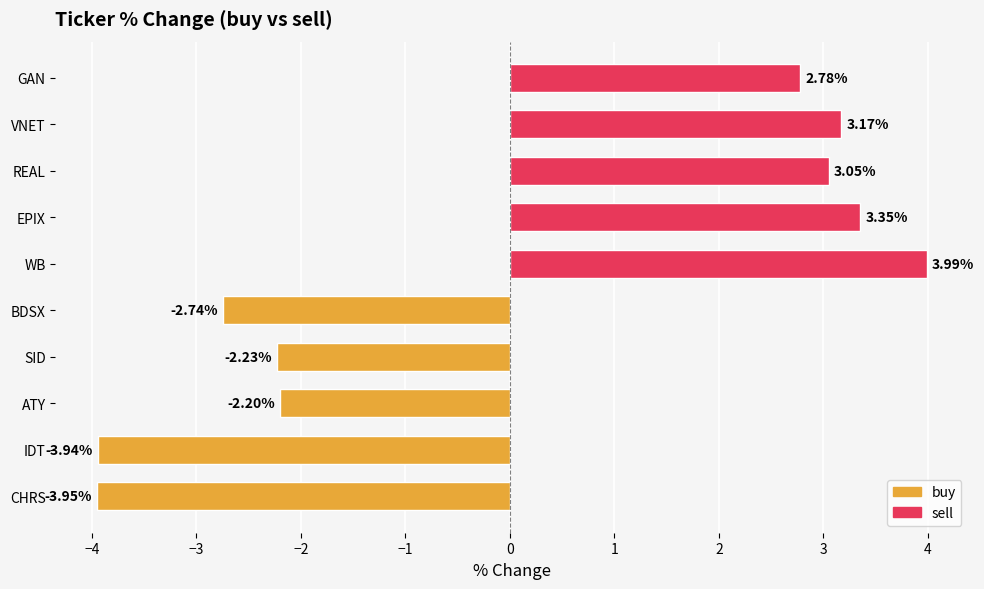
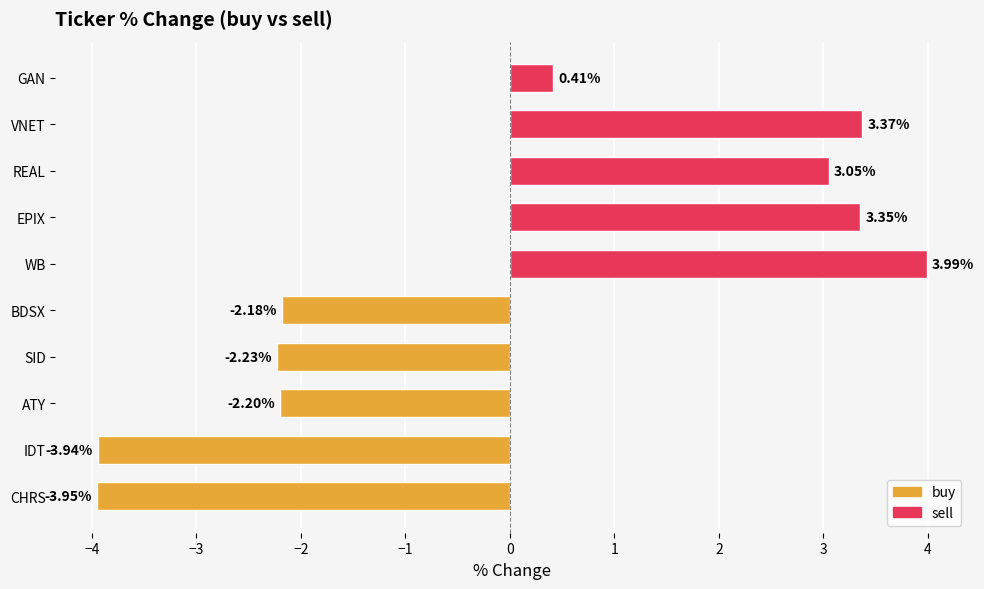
  {
-   "GAN": "2.78%",
-   "VNET": "3.17%",
+   "GAN": "0.41%",
+   "VNET": "3.37%",
    "REAL": "3.05%",
    "EPIX": "3.35%",
    "WB": "3.99%",
-   "BDSX": "-2.74%",
+   "BDSX": "-2.18%",
    "SID": "-2.23%",
    "ATY": "-2.20%",
    "IDT": "-3.94%",
    "CHRS": "-3.95%"
  }
